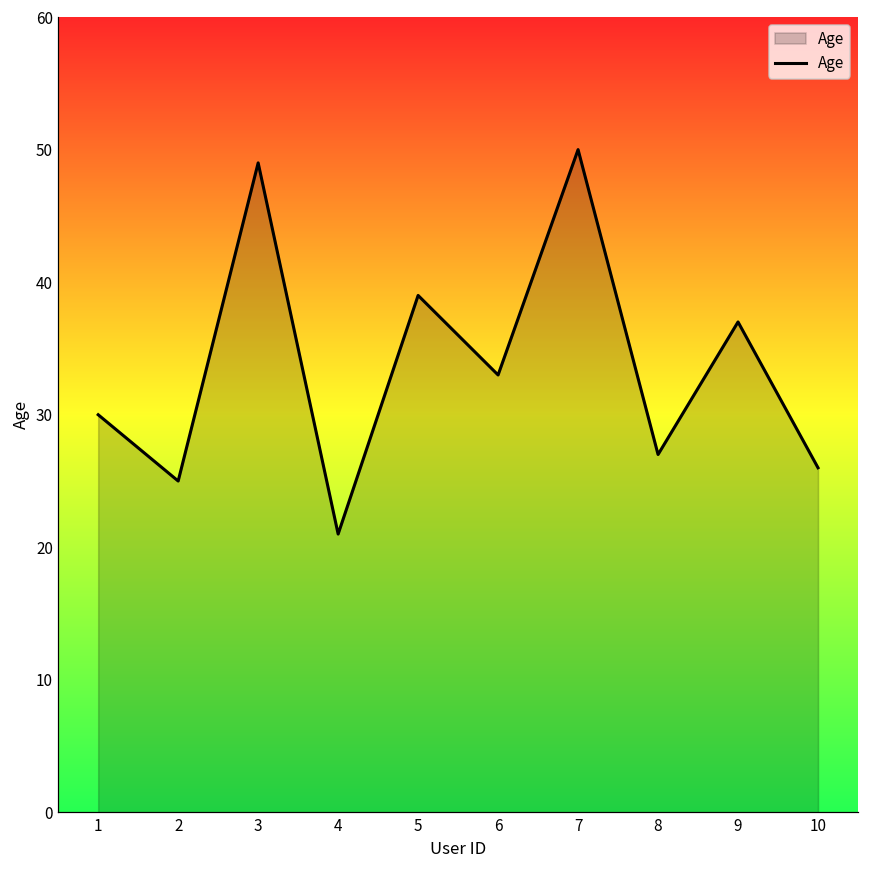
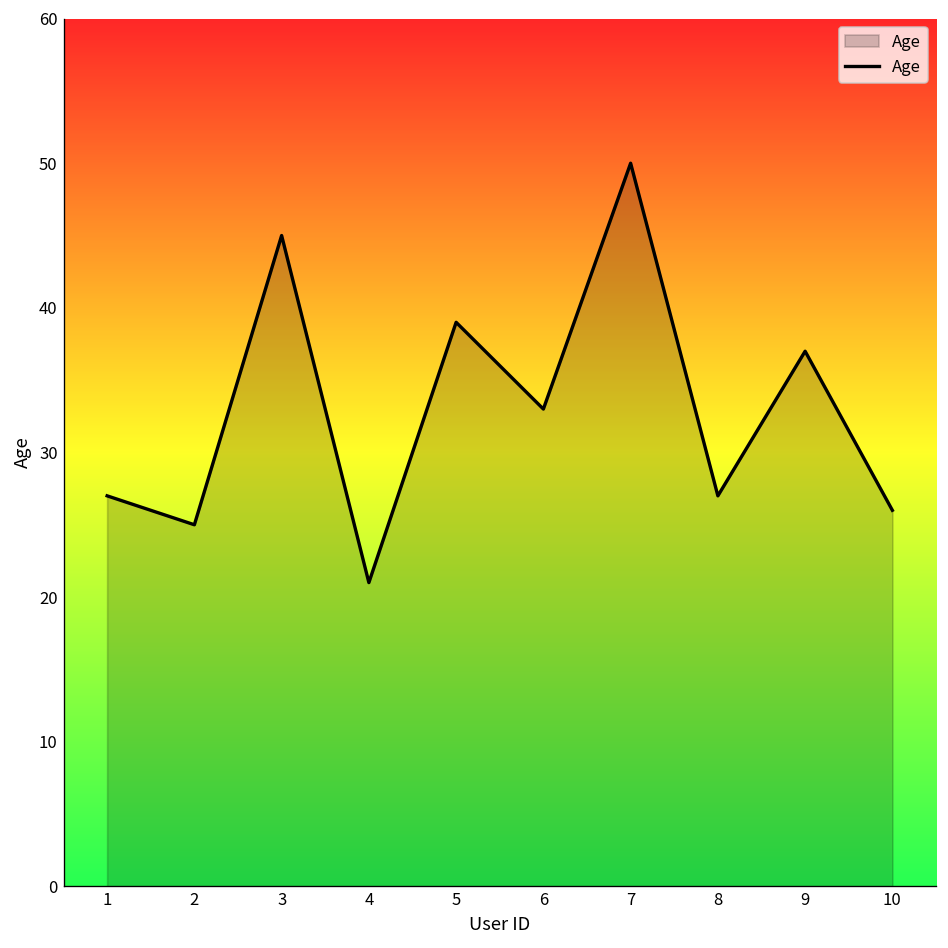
  {
-   "1": 30,
+   "1": 27,
    "2": 25,
-   "3": 49,
+   "3": 45,
    "4": 21,
    "5": 39,
    "6": 33,
    "7": 50,
    "8": 27,
    "9": 37,
    "10": 26
  }
